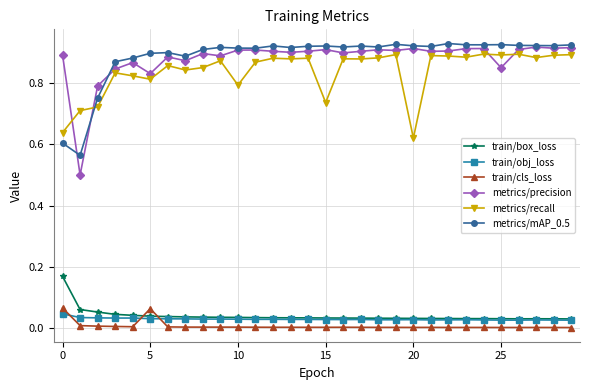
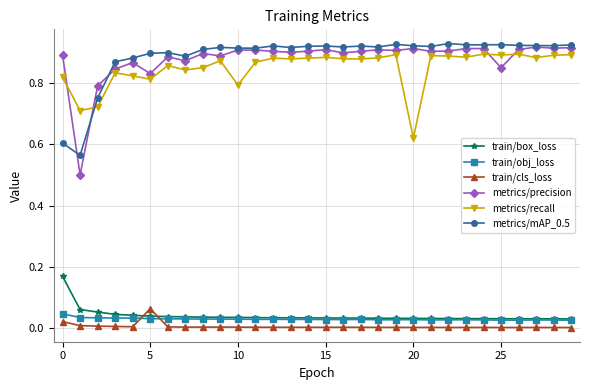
  {
    "train/box_loss": {
      "0": 0.17
    },
    "train/cls_loss": {
-     "0": 0.06,
+     "0": 0.02,
      "5": 0.06,
      "10": 0.00,
      "15": 0.00,
      "20": 0.00,
      "25": 0.00
    },
    "metrics/precision": {
      "0": 0.89,
      "5": 0.83,
      "15": 0.91,
      "20": 0.91,
      "25": 0.85
    },
    "metrics/recall": {
-     "0": 0.64,
+     "0": 0.82,
      "5": 0.81,
      "10": 0.79,
-     "15": 0.74,
+     "15": 0.88,
      "20": 0.62,
      "25": 0.89
    }
  }
